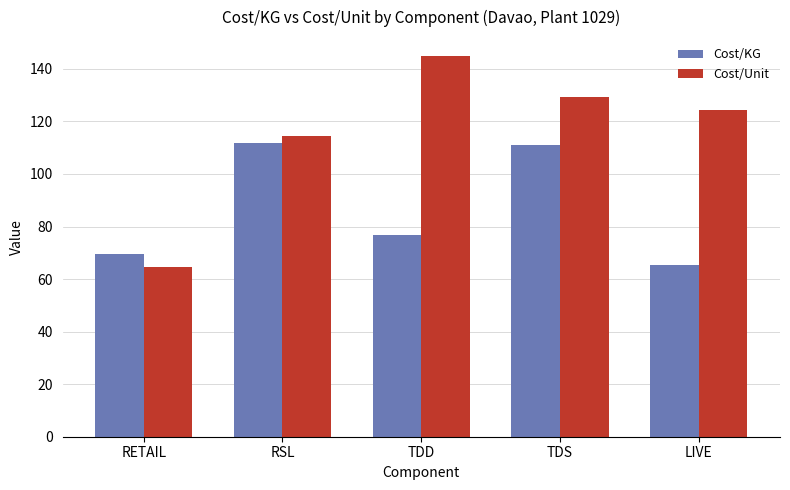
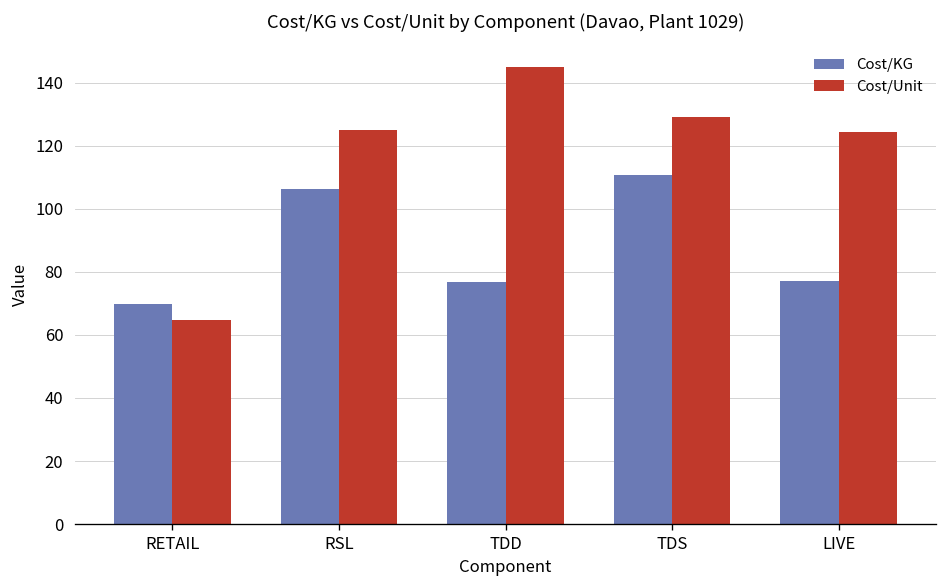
  {
    "Cost/KG": {
      "RETAIL": 70,
-     "RSL": 112,
+     "RSL": 106,
      "TDD": 77,
      "TDS": 111,
-     "LIVE": 65
+     "LIVE": 77
    },
    "Cost/Unit": {
      "RETAIL": 65,
-     "RSL": 114,
+     "RSL": 125,
      "TDD": 145,
      "TDS": 129,
      "LIVE": 124
    }
  }
